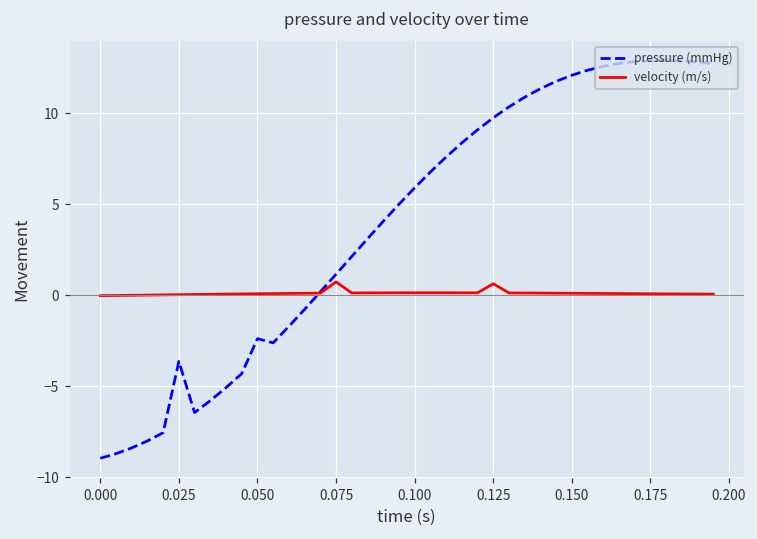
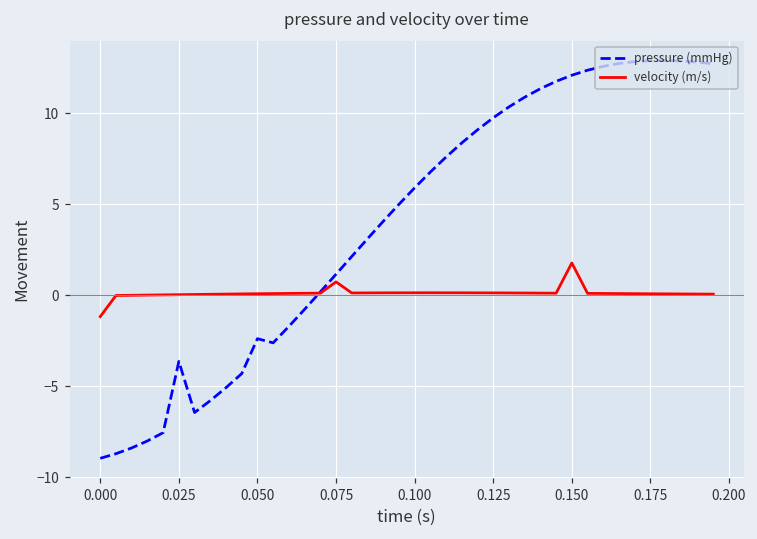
  {
    "pressure (mmHg)": {
      "0.000": -9.0,
      "0.025": -3.6,
      "0.050": -2.4,
      "0.075": 1.2,
      "0.100": 5.9,
      "0.125": 9.8,
      "0.150": 12.1
    },
    "velocity (m/s)": {
-     "0.000": 0.0,
+     "0.000": -1.2,
      "0.025": 0.0,
      "0.050": 0.1,
      "0.075": 0.7,
      "0.100": 0.1,
-     "0.125": 0.6,
-     "0.150": 0.1,
+     "0.125": 0.1,
+     "0.150": 1.8,
      "0.175": 0.1
    }
  }
